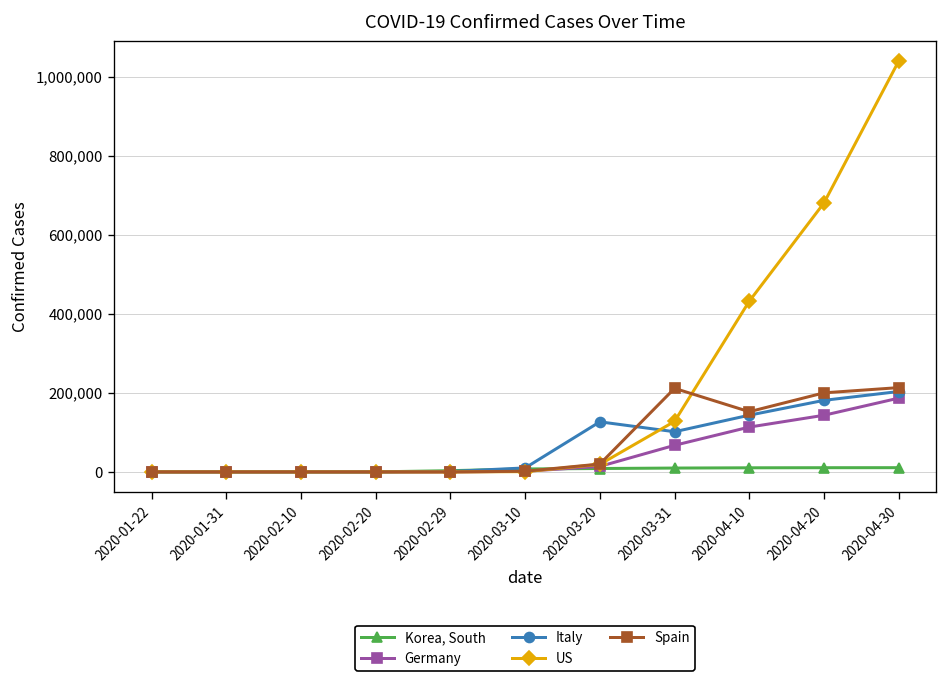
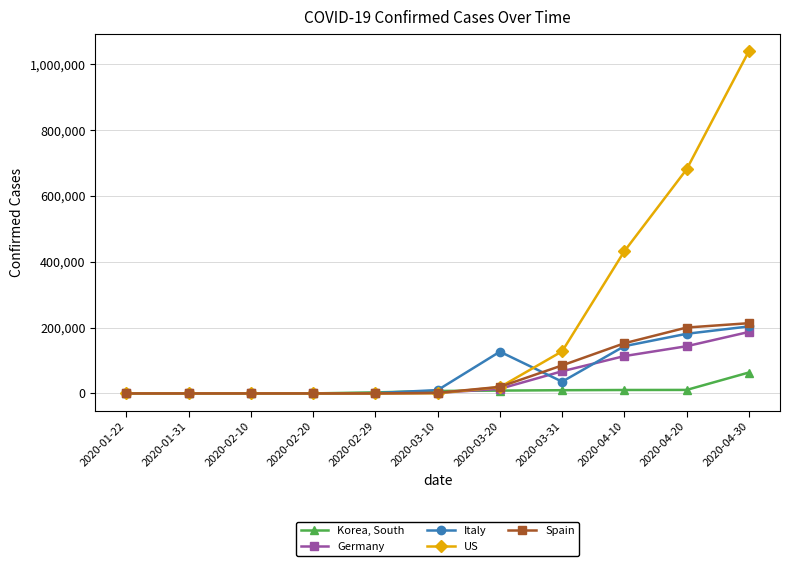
  {
    "Korea, South": {
      "2020-03-31": "10,000",
      "2020-04-10": "10,000",
      "2020-04-20": "10,000",
-     "2020-04-30": "10,000"
+     "2020-04-30": "60,000"
    },
    "Germany": {
      "2020-03-31": "70,000",
      "2020-04-10": "110,000",
      "2020-04-20": "140,000",
      "2020-04-30": "190,000"
    },
    "Italy": {
      "2020-03-20": "130,000",
-     "2020-03-31": "100,000",
+     "2020-03-31": "40,000",
      "2020-04-10": "140,000",
      "2020-04-20": "180,000",
      "2020-04-30": "200,000"
    },
    "US": {
      "2020-03-31": "130,000",
      "2020-04-10": "430,000",
      "2020-04-20": "680,000",
      "2020-04-30": "1,040,000"
    },
    "Spain": {
-     "2020-03-31": "210,000",
+     "2020-03-31": "90,000",
      "2020-04-10": "150,000",
      "2020-04-20": "200,000",
      "2020-04-30": "210,000"
    }
  }
